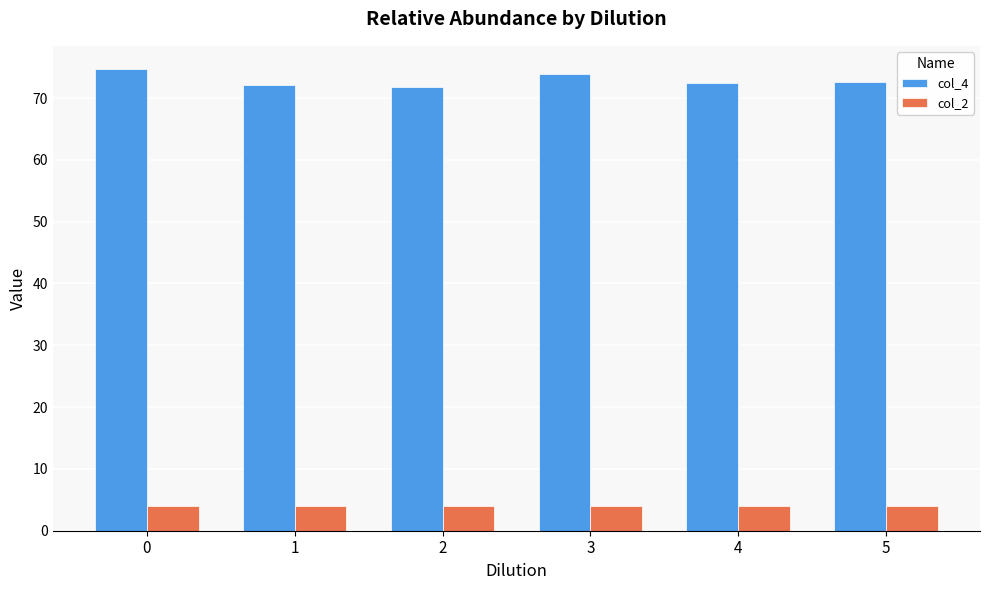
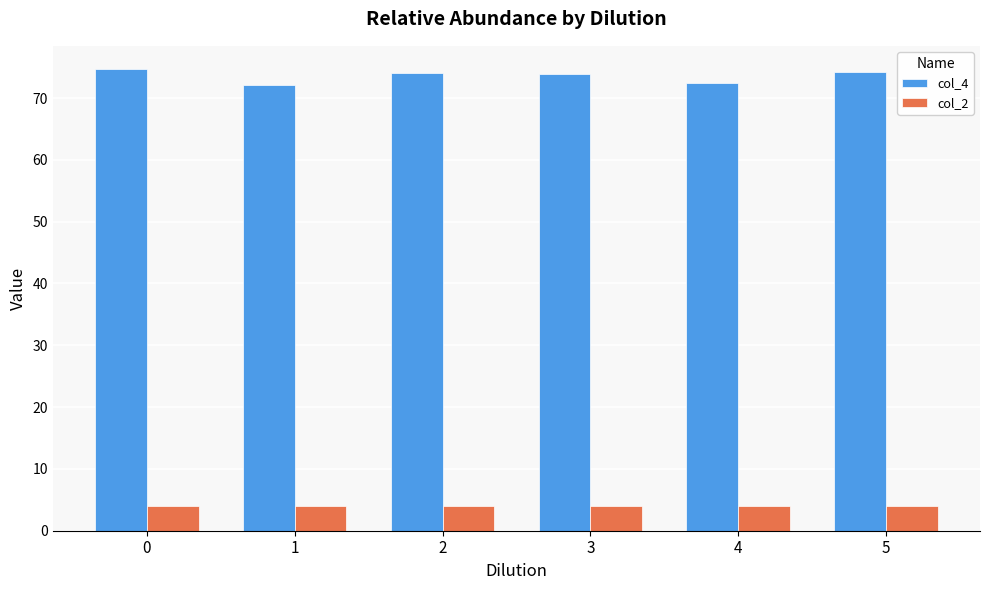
  {
    "col_4": {
      "0": 75,
      "1": 72,
-     "2": 72,
+     "2": 74,
      "3": 74,
      "4": 72,
-     "5": 73
+     "5": 74
    },
    "col_2": {
      "0": 4,
      "1": 4,
      "2": 4,
      "3": 4,
      "4": 4,
      "5": 4
    }
  }
